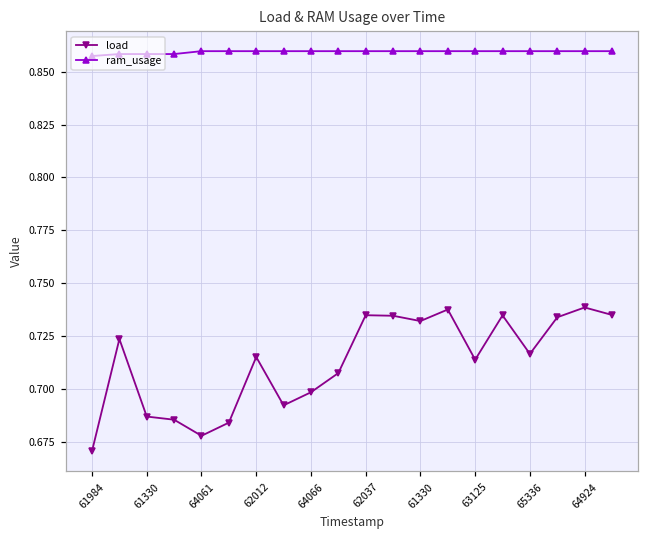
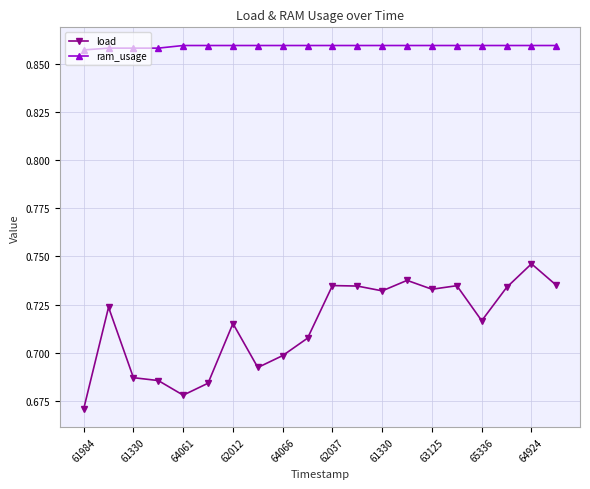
  {
    "load": {
      "61984": 0.671,
      "64061": 0.678,
      "62012": 0.715,
      "64066": 0.698,
      "62037": 0.735,
-     "63125": 0.714,
+     "63125": 0.733,
      "65336": 0.717,
-     "64924": 0.739
+     "64924": 0.746
    },
    "ram_usage": {
      "64061": 0.860,
      "62012": 0.860,
      "64066": 0.860,
      "62037": 0.860,
      "63125": 0.860,
      "65336": 0.860,
      "64924": 0.860
    }
  }
